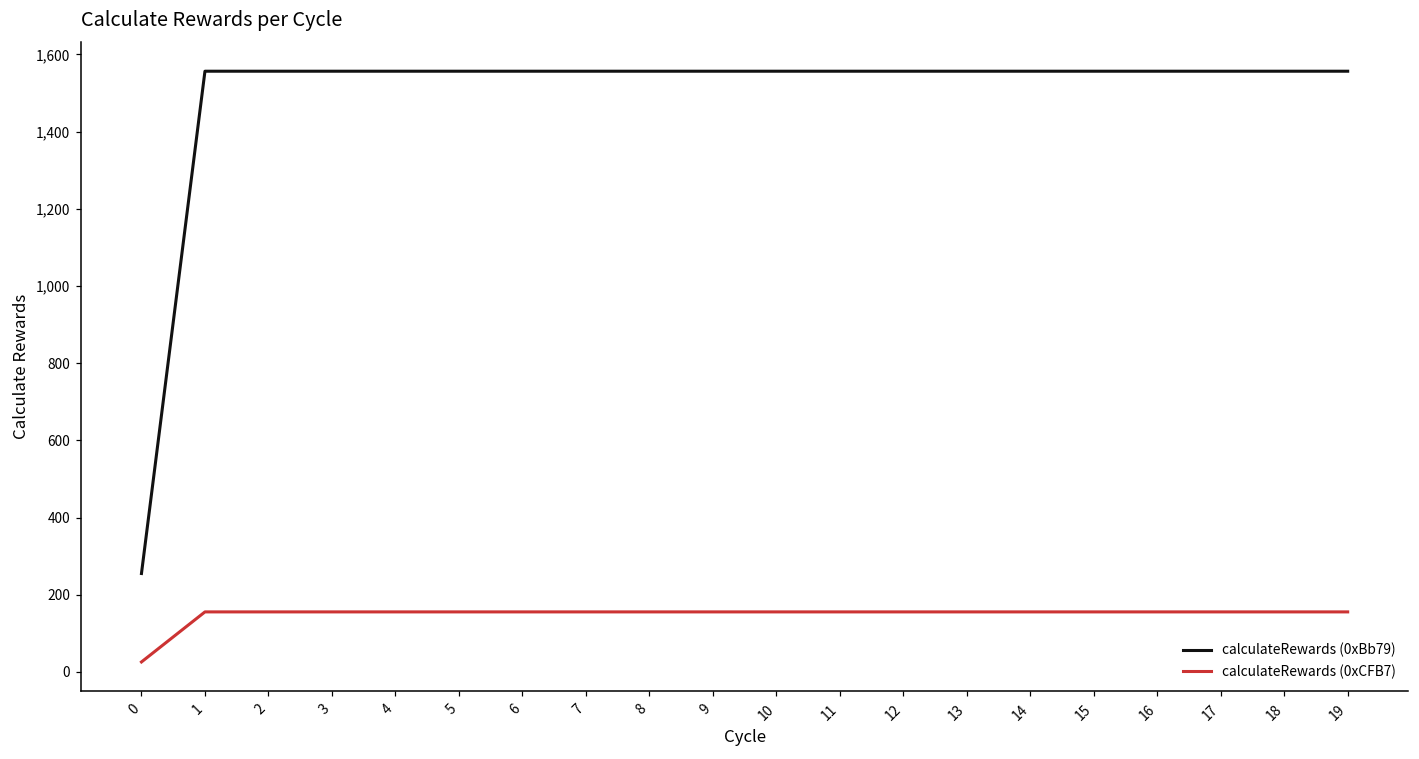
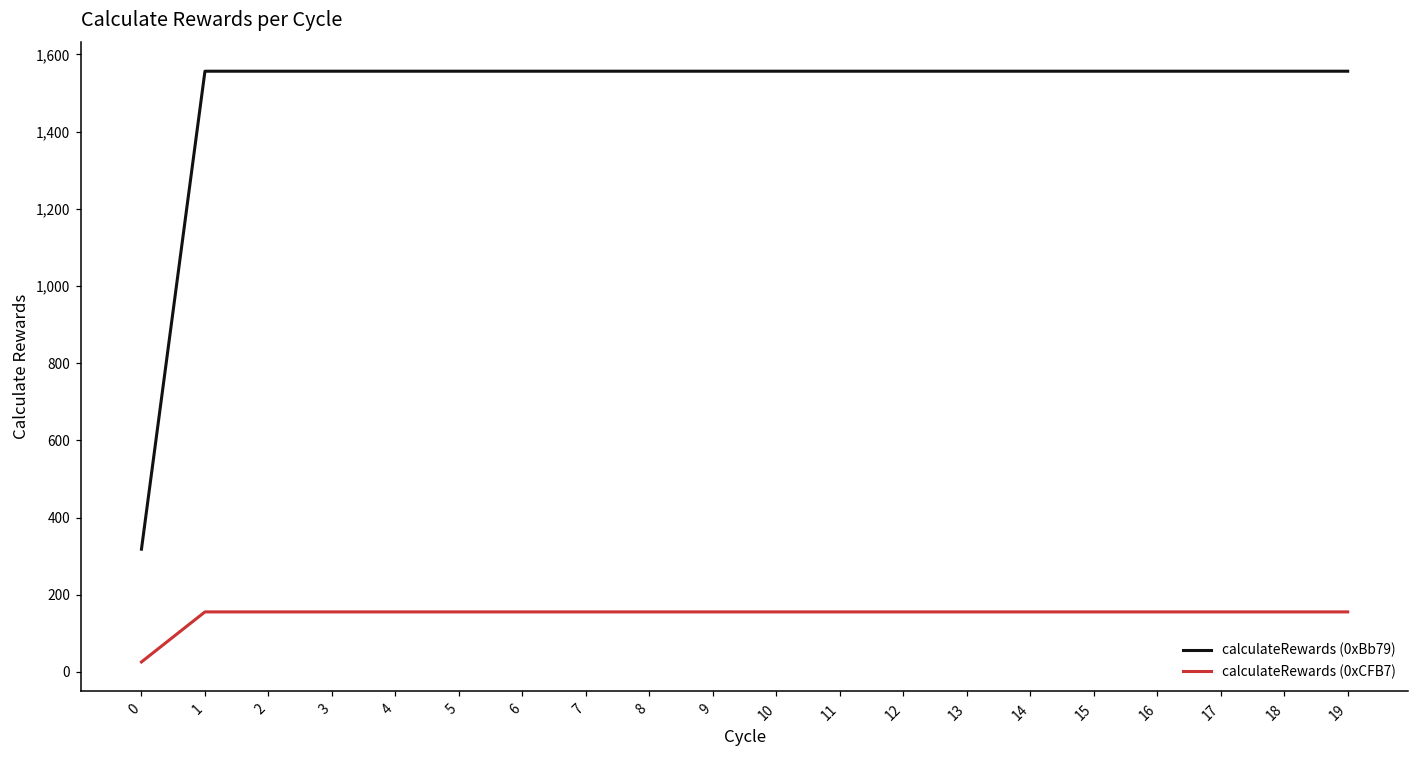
  {
    "calculateRewards (0xBb79)": {
-     "0": "260",
+     "0": "320",
      "1": "1,560",
      "2": "1,560",
      "3": "1,560",
      "4": "1,560",
      "5": "1,560",
      "6": "1,560",
      "7": "1,560",
      "8": "1,560",
      "9": "1,560",
      "10": "1,560",
      "11": "1,560",
      "12": "1,560",
      "13": "1,560",
      "14": "1,560",
      "15": "1,560",
      "16": "1,560",
      "17": "1,560",
      "18": "1,560",
      "19": "1,560"
    },
    "calculateRewards (0xCFB7)": {
      "0": "30",
      "1": "160",
      "2": "160",
      "3": "160",
      "4": "160",
      "5": "160",
      "6": "160",
      "7": "160",
      "8": "160",
      "9": "160",
      "10": "160",
      "11": "160",
      "12": "160",
      "13": "160",
      "14": "160",
      "15": "160",
      "16": "160",
      "17": "160",
      "18": "160",
      "19": "160"
    }
  }
